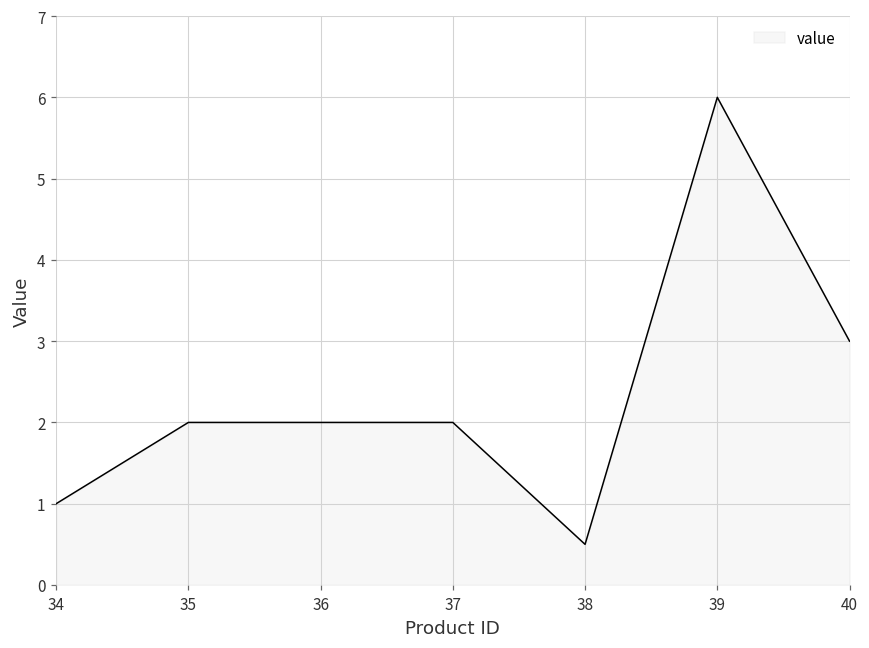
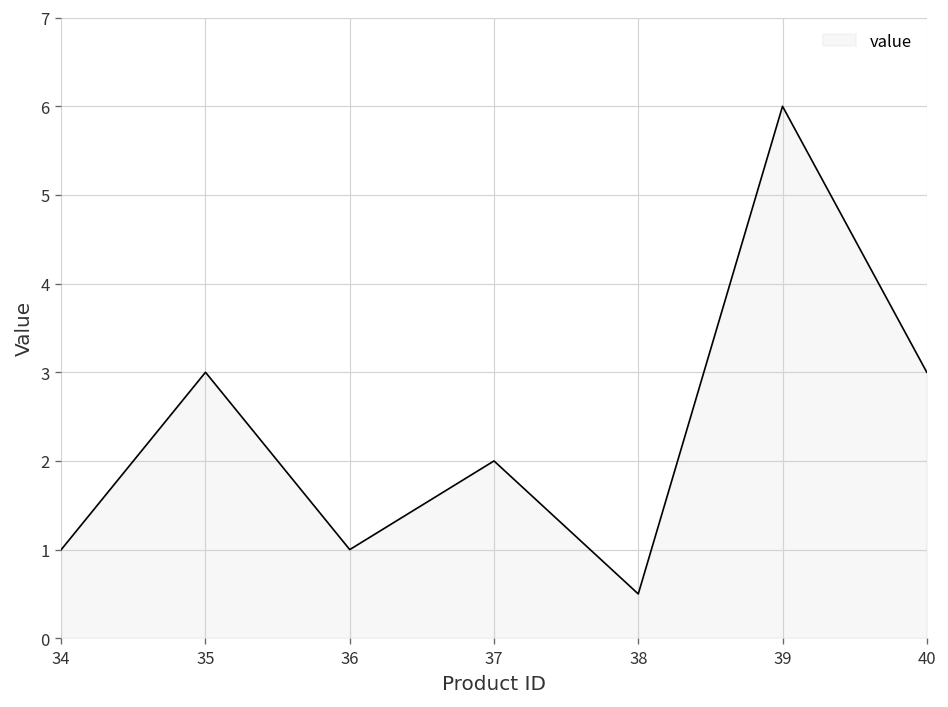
  {
    "34": 1,
-   "35": 2,
-   "36": 2,
+   "35": 3,
+   "36": 1,
    "37": 2,
    "38": 0.5,
    "39": 6,
    "40": 3
  }
